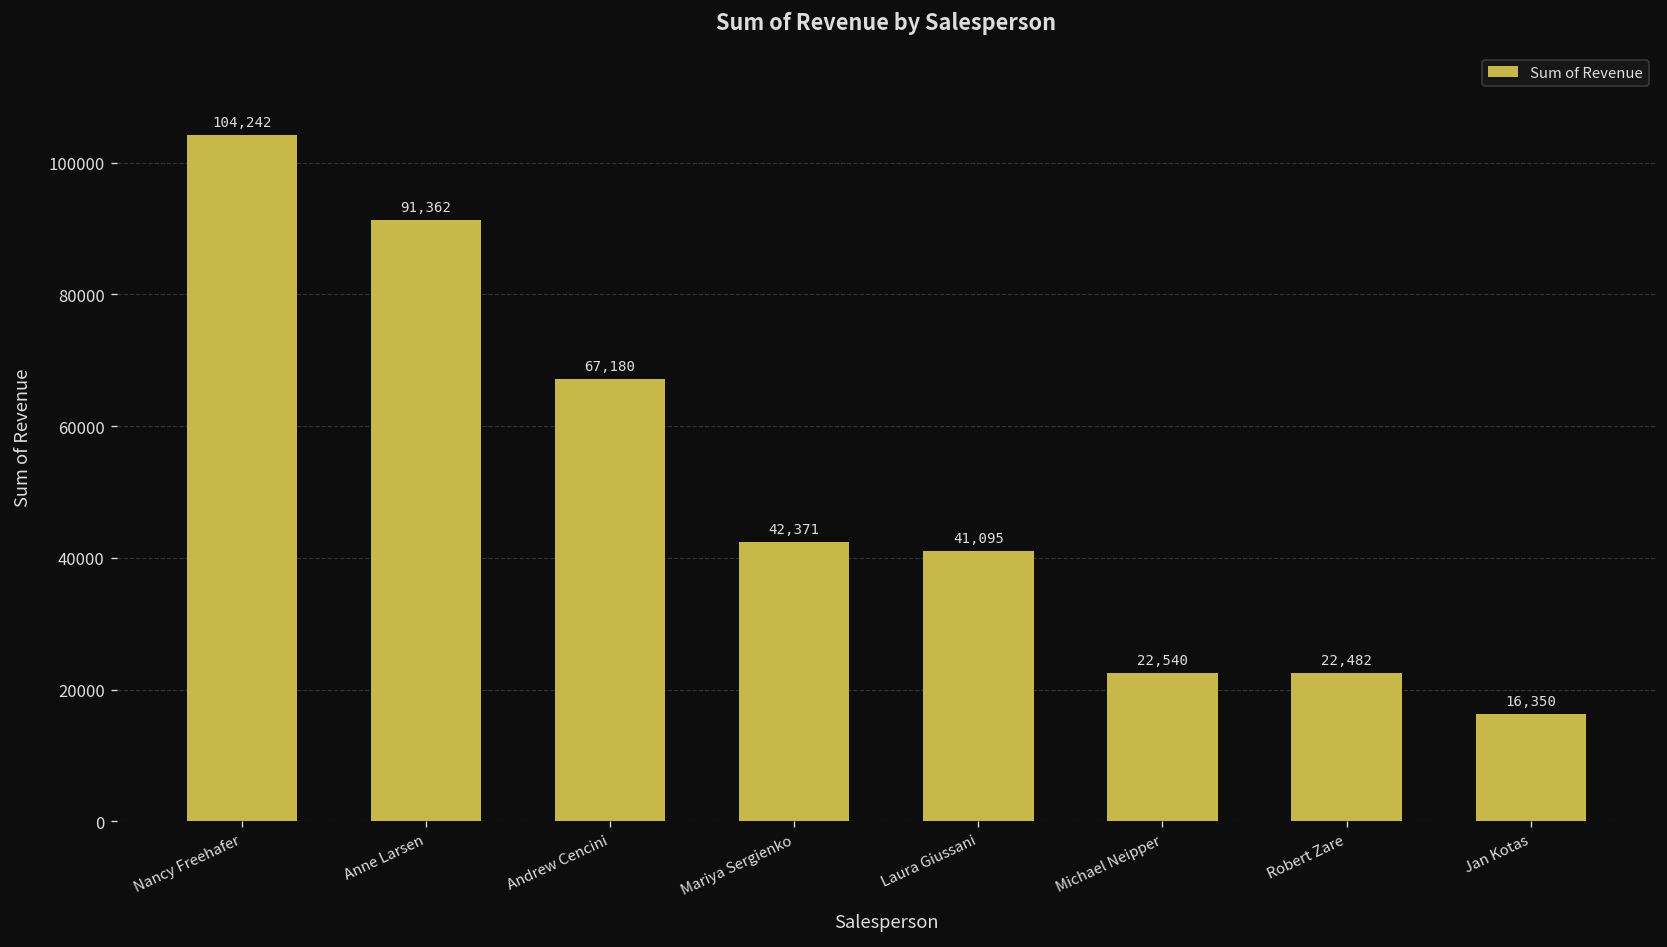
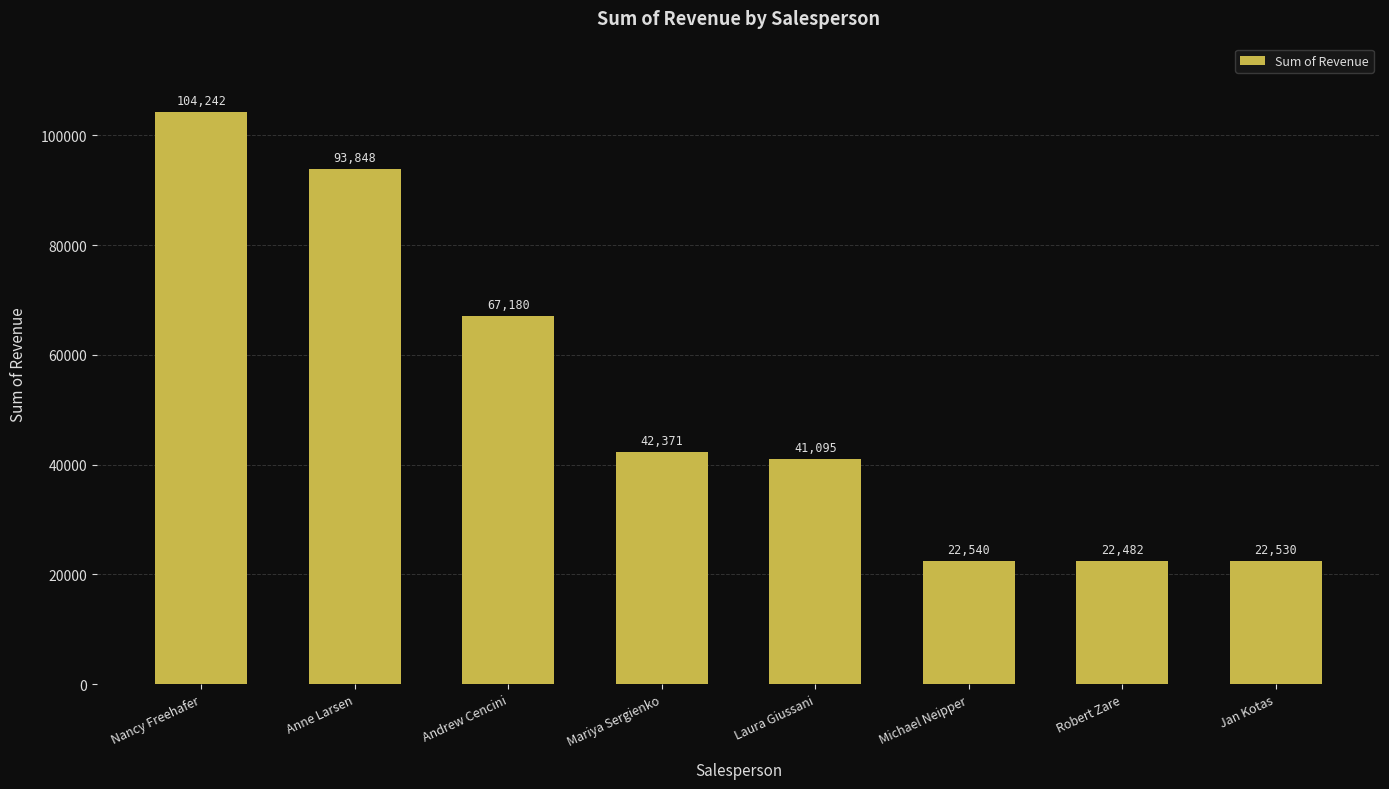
  {
    "Nancy Freehafer": "104,242",
-   "Anne Larsen": "91,362",
+   "Anne Larsen": "93,848",
    "Andrew Cencini": "67,180",
    "Mariya Sergienko": "42,371",
    "Laura Giussani": "41,095",
    "Michael Neipper": "22,540",
    "Robert Zare": "22,482",
-   "Jan Kotas": "16,350"
+   "Jan Kotas": "22,530"
  }
